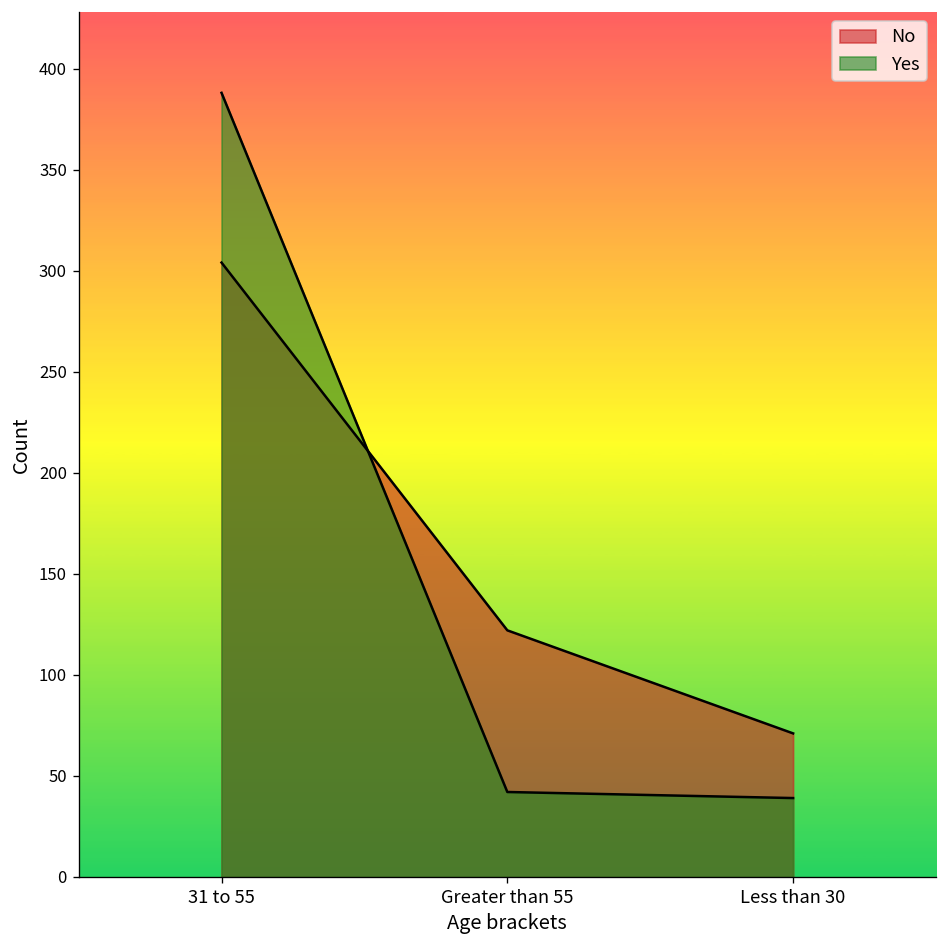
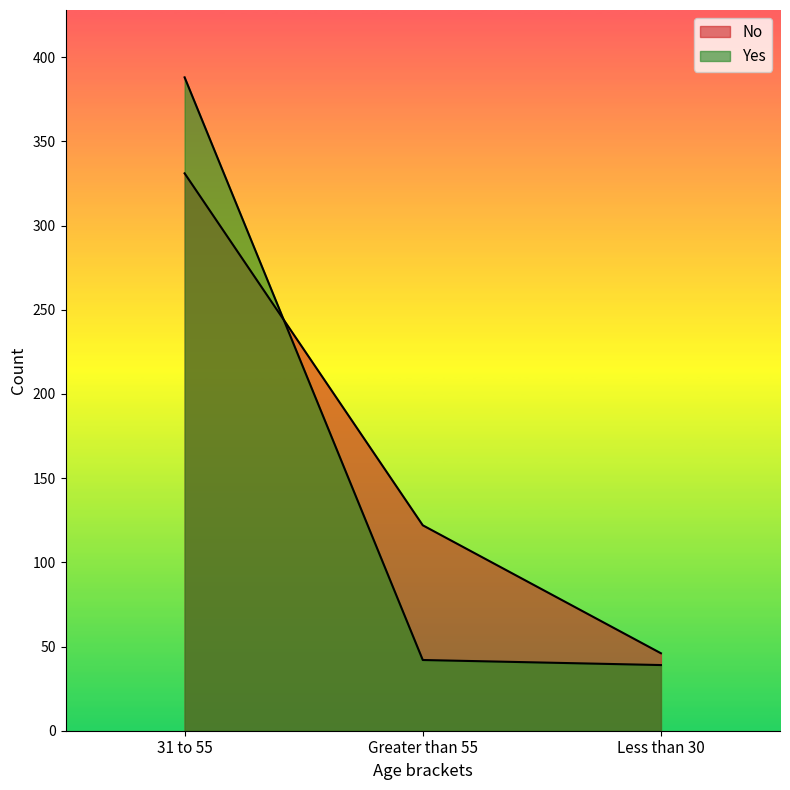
  {
    "No": {
-     "31 to 55": 304,
+     "31 to 55": 331,
      "Greater than 55": 122,
-     "Less than 30": 71
+     "Less than 30": 46
    },
    "Yes": {
      "31 to 55": 388,
      "Greater than 55": 42,
      "Less than 30": 39
    }
  }
